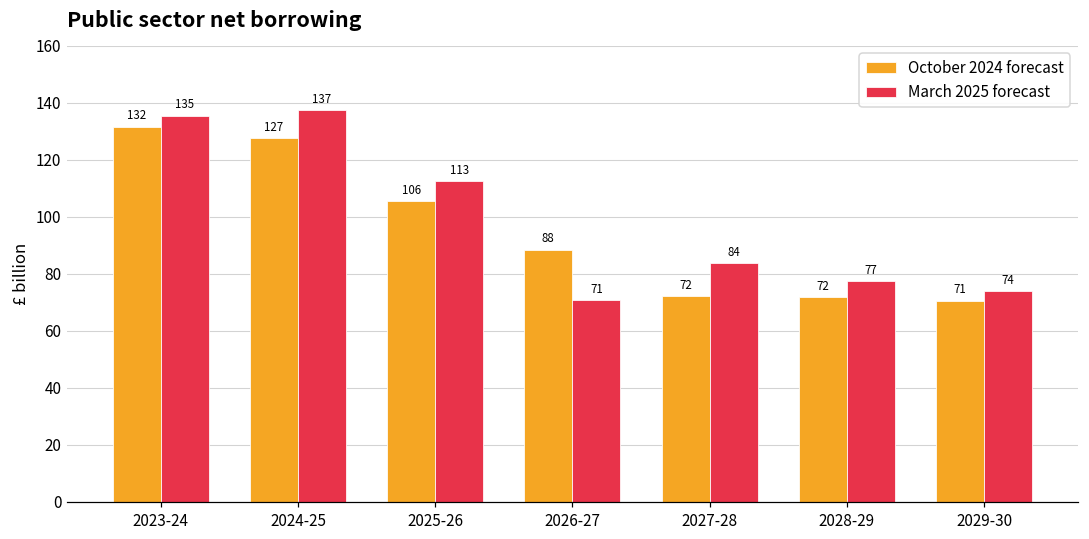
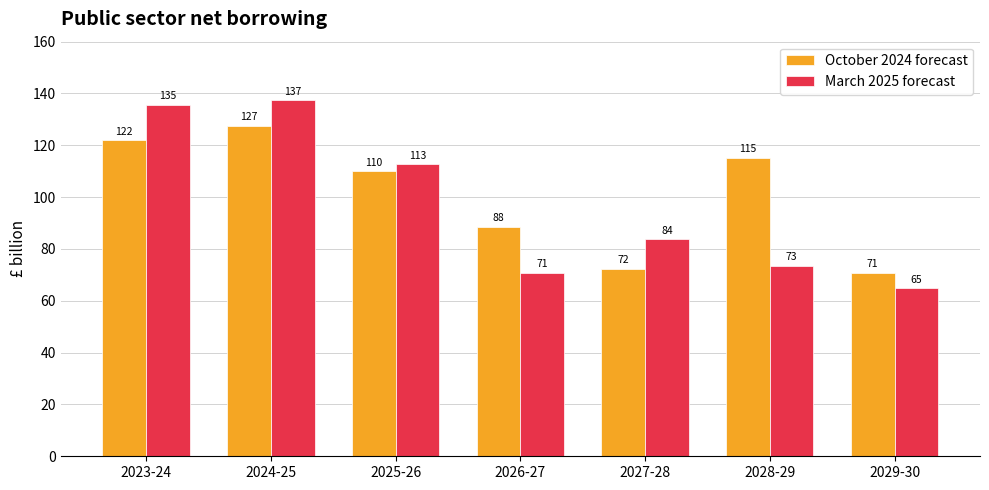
  {
    "October 2024 forecast": {
-     "2023-24": 132,
+     "2023-24": 122,
      "2024-25": 127,
-     "2025-26": 106,
+     "2025-26": 110,
      "2026-27": 88,
      "2027-28": 72,
-     "2028-29": 72,
+     "2028-29": 115,
      "2029-30": 71
    },
    "March 2025 forecast": {
      "2023-24": 135,
      "2024-25": 137,
      "2025-26": 113,
      "2026-27": 71,
      "2027-28": 84,
-     "2028-29": 77,
-     "2029-30": 74
+     "2028-29": 73,
+     "2029-30": 65
    }
  }
